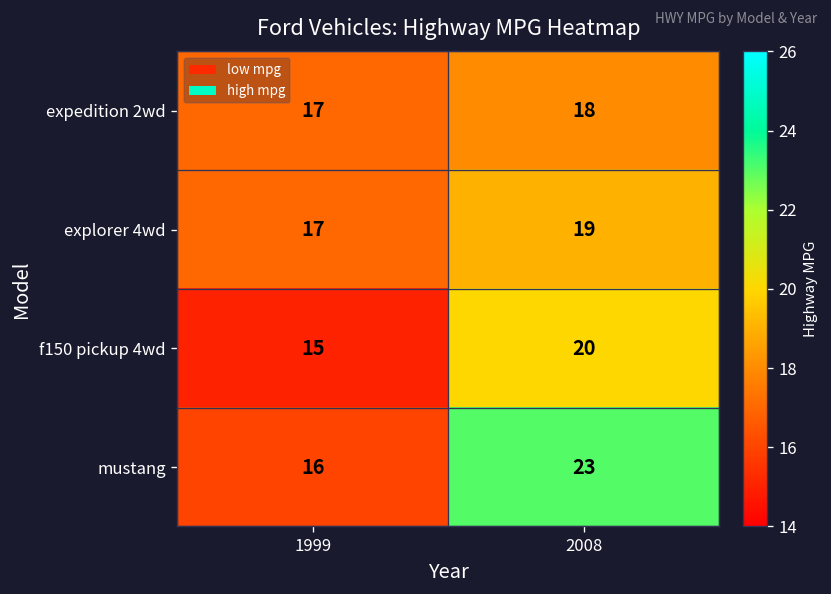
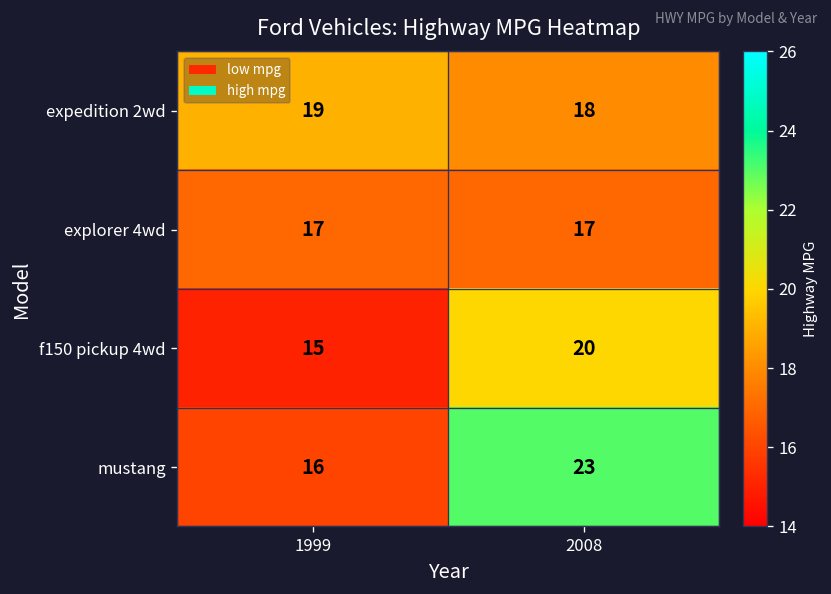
  {
    "expedition 2wd": {
-     "1999": 17,
+     "1999": 19,
      "2008": 18
    },
    "explorer 4wd": {
      "1999": 17,
-     "2008": 19
+     "2008": 17
    },
    "f150 pickup 4wd": {
      "1999": 15,
      "2008": 20
    },
    "mustang": {
      "1999": 16,
      "2008": 23
    }
  }
